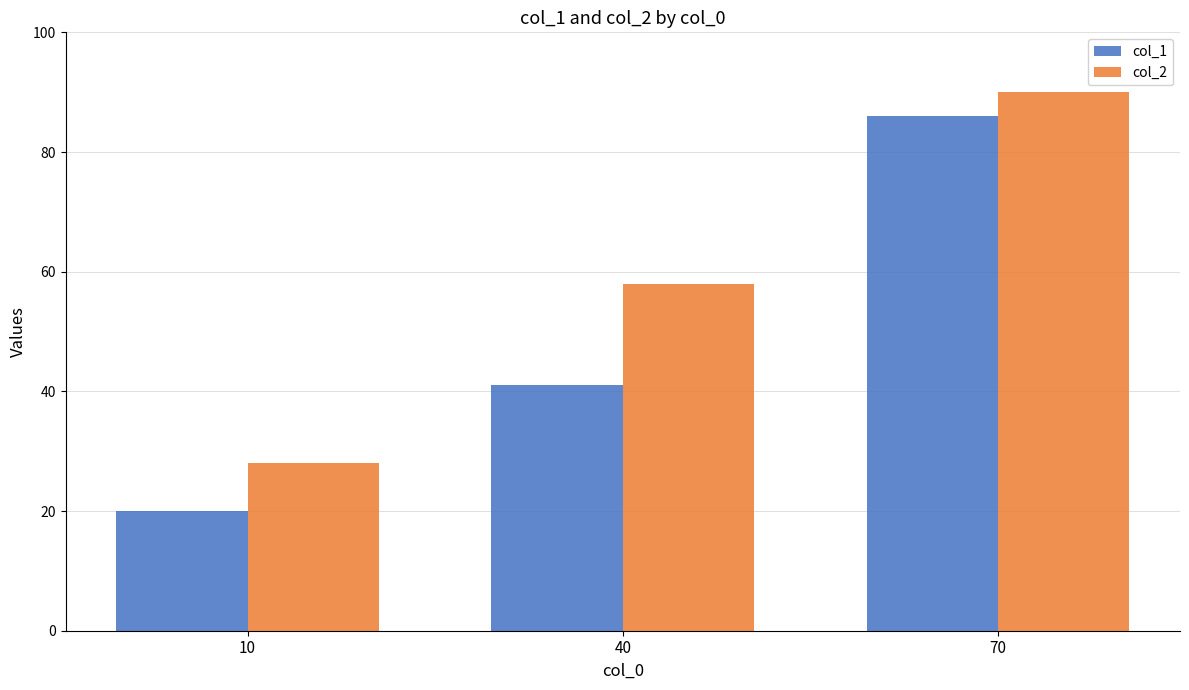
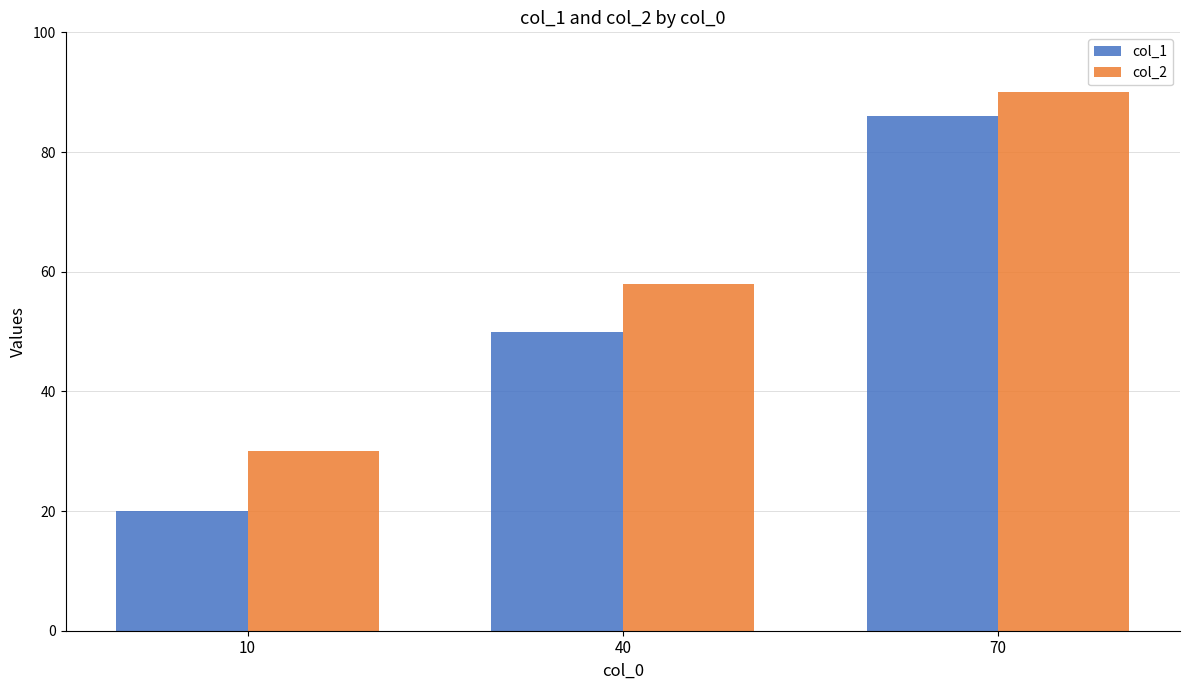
  {
    "col_1": {
      "10": 20,
-     "40": 41,
+     "40": 50,
      "70": 86
    },
    "col_2": {
-     "10": 28,
+     "10": 30,
      "40": 58,
      "70": 90
    }
  }
